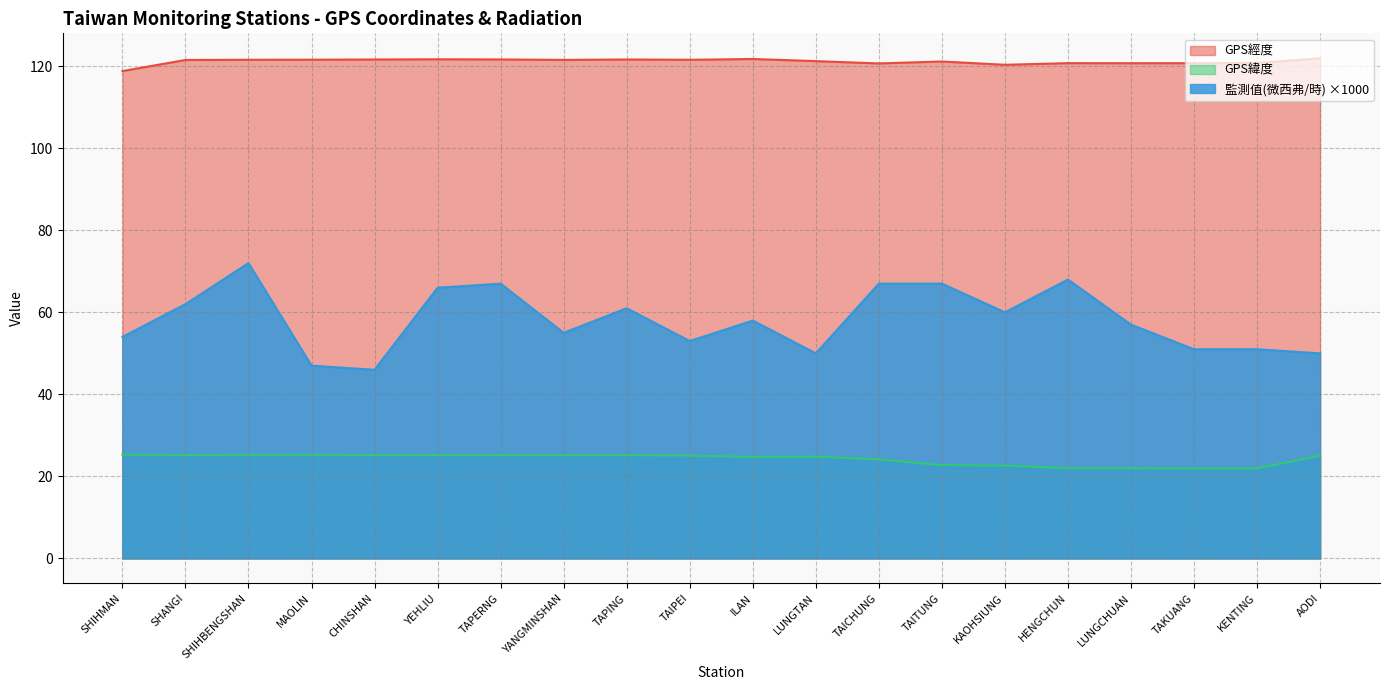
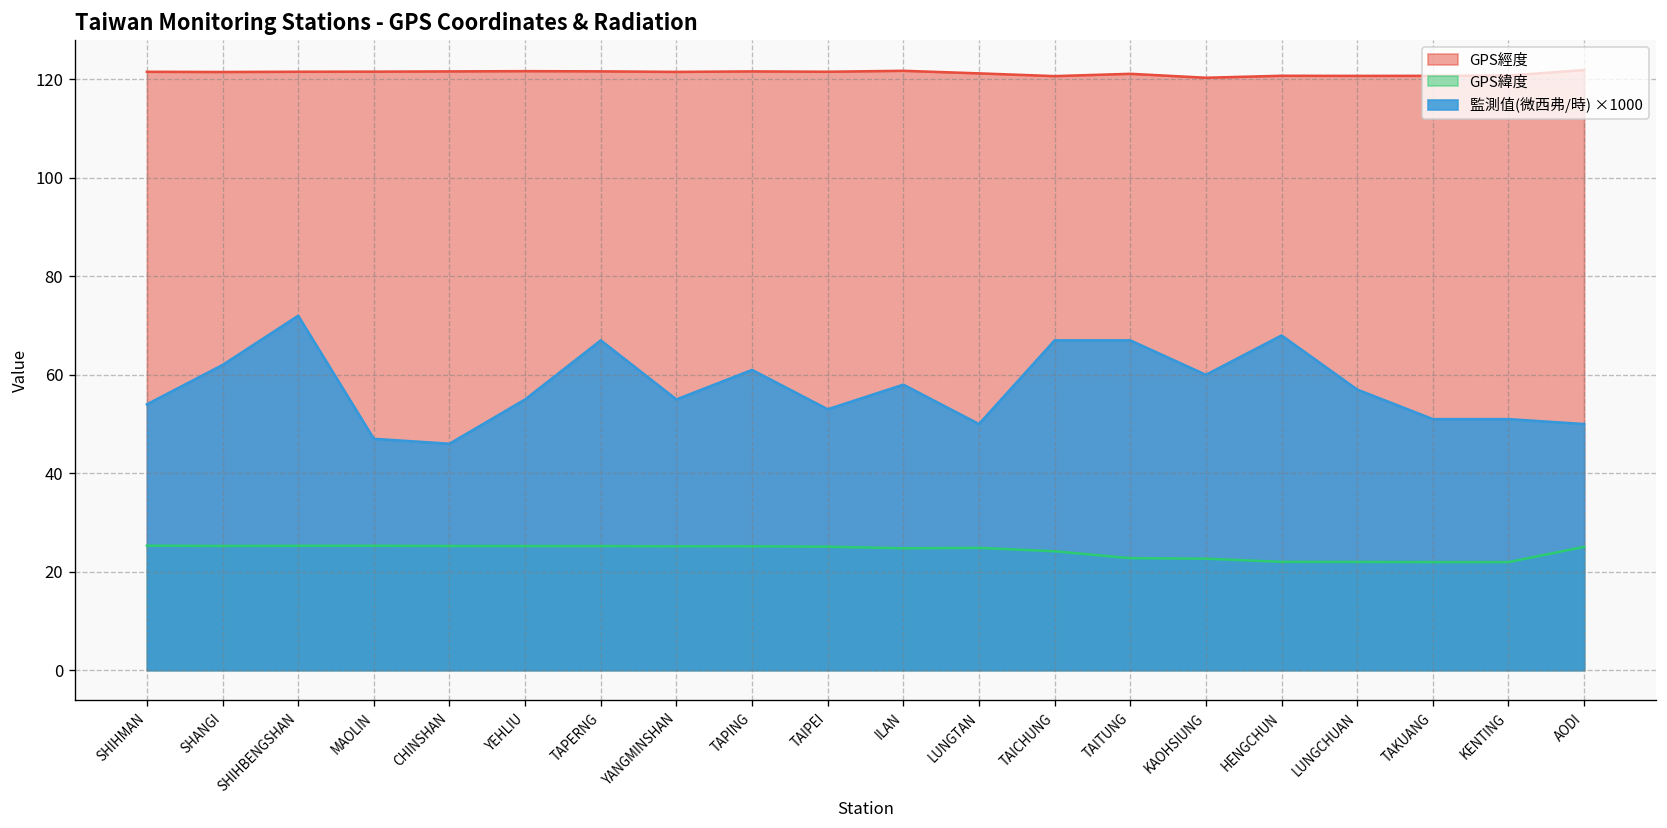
  {
    "GPS經度": {
-     "SHIHMAN": 119,
+     "SHIHMAN": 122,
      "SHANGI": 122,
      "SHIHBENGSHAN": 122,
      "MAOLIN": 122,
      "CHINSHAN": 122,
      "YEHLIU": 122,
      "TAPERNG": 122,
      "YANGMINSHAN": 122,
      "TAPING": 122,
      "TAIPEI": 122,
      "ILAN": 122,
      "LUNGTAN": 121,
      "TAICHUNG": 121,
      "TAITUNG": 121,
      "KAOHSIUNG": 120,
      "HENGCHUN": 121,
      "LUNGCHUAN": 121
    },
    "GPS緯度": {
      "SHIHMAN": 25,
      "SHANGI": 25,
      "SHIHBENGSHAN": 25,
      "MAOLIN": 25,
      "CHINSHAN": 25,
      "YEHLIU": 25,
      "TAPERNG": 25,
      "YANGMINSHAN": 25,
      "TAPING": 25,
      "TAIPEI": 25,
      "ILAN": 25,
      "LUNGTAN": 25,
      "TAICHUNG": 24,
      "TAITUNG": 23,
      "KAOHSIUNG": 23,
      "HENGCHUN": 22,
      "LUNGCHUAN": 22,
      "TAKUANG": 22,
      "KENTING": 22,
      "AODI": 25
    },
    "監測值(微西弗/時) ×1000": {
      "SHIHMAN": 54,
      "SHANGI": 62,
      "SHIHBENGSHAN": 72,
      "MAOLIN": 47,
      "CHINSHAN": 46,
-     "YEHLIU": 66,
+     "YEHLIU": 55,
      "TAPERNG": 67,
      "YANGMINSHAN": 55,
      "TAPING": 61,
      "TAIPEI": 53,
      "ILAN": 58,
      "LUNGTAN": 50,
      "TAICHUNG": 67,
      "TAITUNG": 67,
      "KAOHSIUNG": 60,
      "HENGCHUN": 68,
      "LUNGCHUAN": 57,
      "TAKUANG": 51,
      "KENTING": 51,
      "AODI": 50
    }
  }
